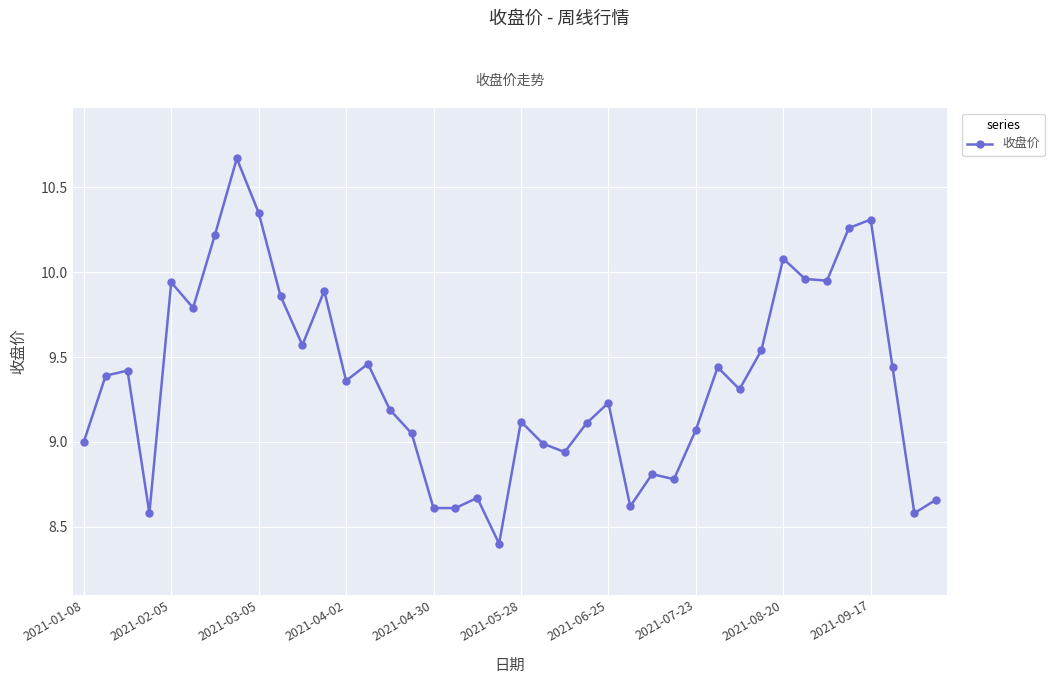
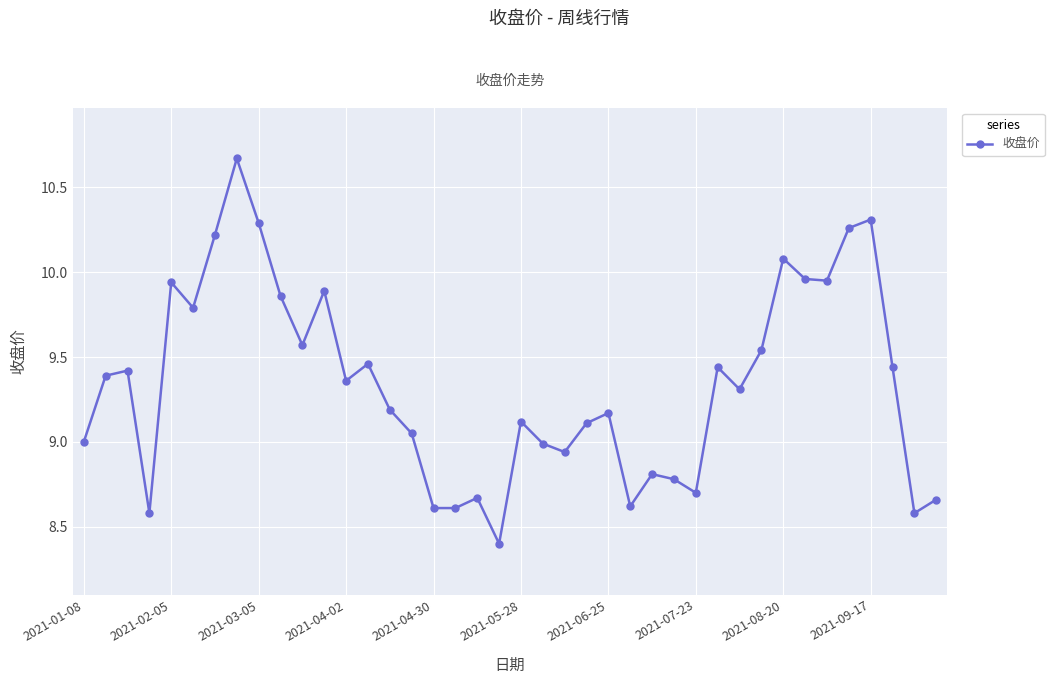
  {
    "2021-01-08": 9.00,
    "2021-02-05": 9.94,
-   "2021-03-05": 10.35,
+   "2021-03-05": 10.29,
    "2021-04-02": 9.36,
    "2021-04-30": 8.61,
    "2021-05-28": 9.12,
-   "2021-06-25": 9.23,
-   "2021-07-23": 9.07,
+   "2021-06-25": 9.17,
+   "2021-07-23": 8.70,
    "2021-08-20": 10.08,
    "2021-09-17": 10.31
  }
